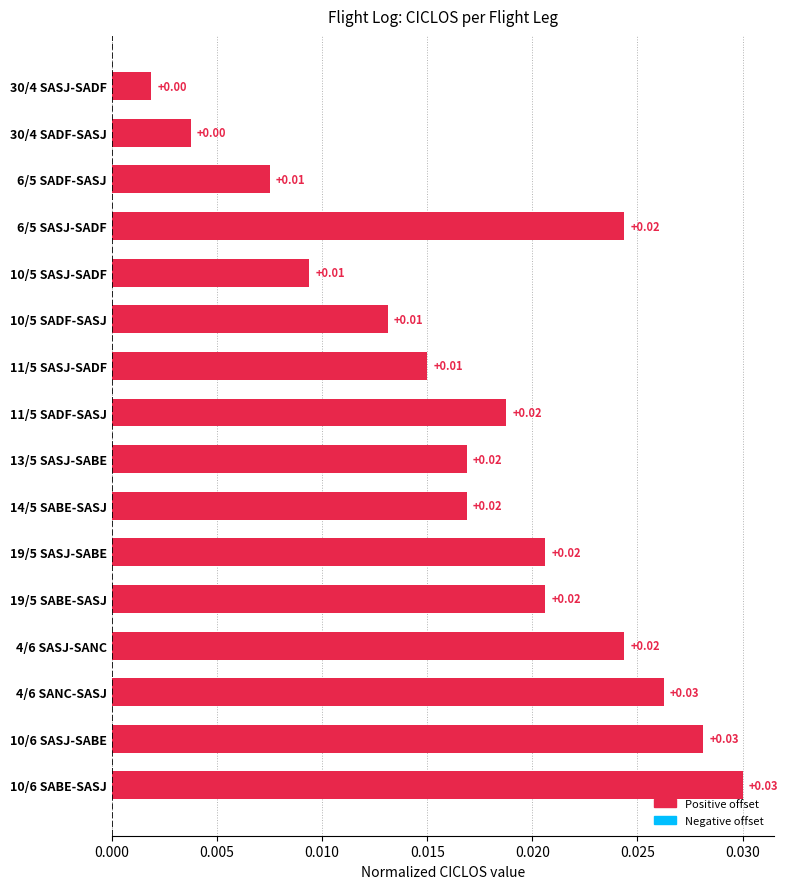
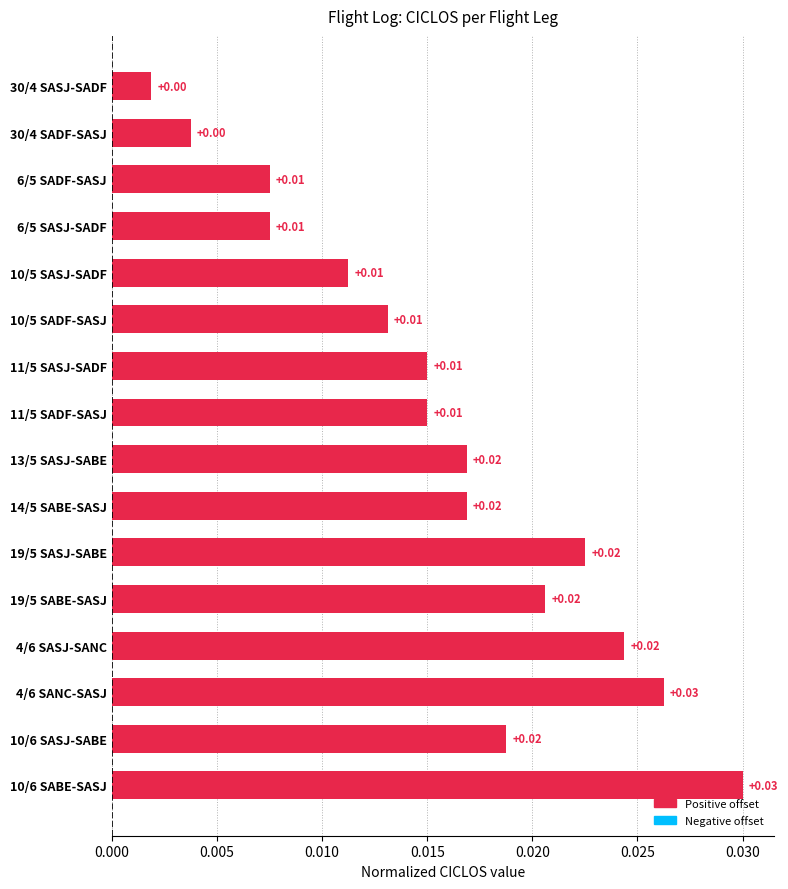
  {
    "30/4 SASJ-SADF": "+0.00",
    "30/4 SADF-SASJ": "+0.00",
    "6/5 SADF-SASJ": "+0.01",
-   "6/5 SASJ-SADF": "+0.02",
-   "10/5 SASJ-SADF": "0.0094",
+   "6/5 SASJ-SADF": "+0.01",
+   "10/5 SASJ-SADF": "0.0113",
    "10/5 SADF-SASJ": "+0.01",
    "11/5 SASJ-SADF": "+0.01",
-   "11/5 SADF-SASJ": "+0.02",
+   "11/5 SADF-SASJ": "+0.01",
    "13/5 SASJ-SABE": "+0.02",
    "14/5 SABE-SASJ": "+0.02",
-   "19/5 SASJ-SABE": "0.0206",
+   "19/5 SASJ-SABE": "0.0225",
    "19/5 SABE-SASJ": "+0.02",
    "4/6 SASJ-SANC": "+0.02",
    "4/6 SANC-SASJ": "+0.03",
-   "10/6 SASJ-SABE": "+0.03",
+   "10/6 SASJ-SABE": "+0.02",
    "10/6 SABE-SASJ": "+0.03"
  }
